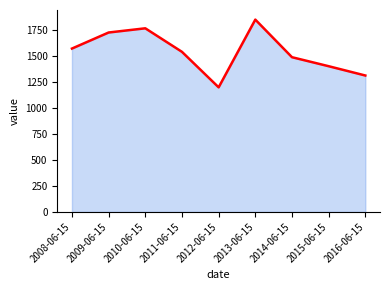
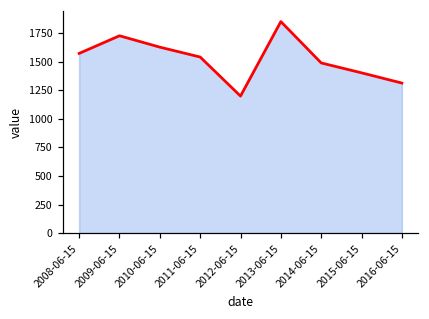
  {
    "2008-06-15": 1570,
    "2009-06-15": 1730,
-   "2010-06-15": 1770,
+   "2010-06-15": 1630,
    "2011-06-15": 1540,
    "2012-06-15": 1200,
    "2013-06-15": 1850,
    "2014-06-15": 1490,
    "2015-06-15": 1400,
    "2016-06-15": 1310
  }
